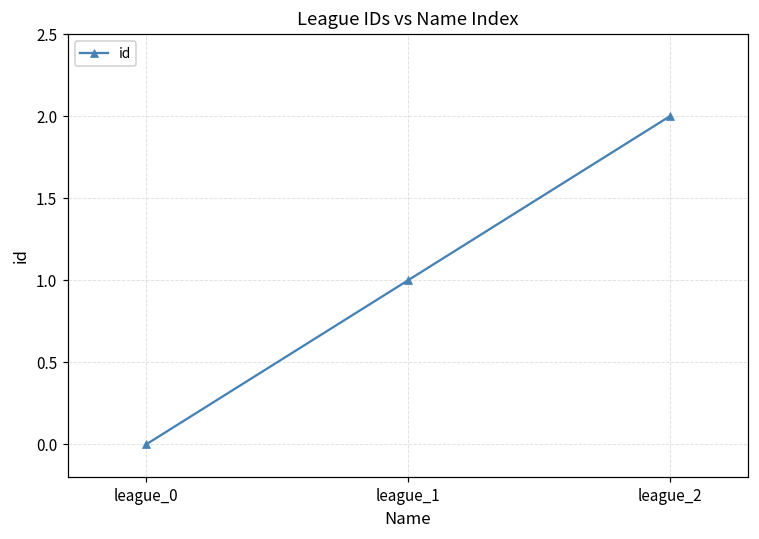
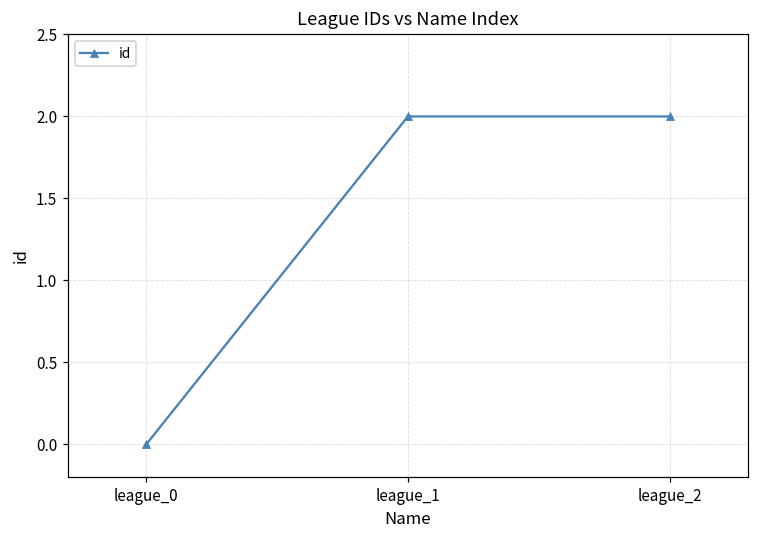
  {
    "league_0": 0,
-   "league_1": 1,
+   "league_1": 2,
    "league_2": 2
  }
